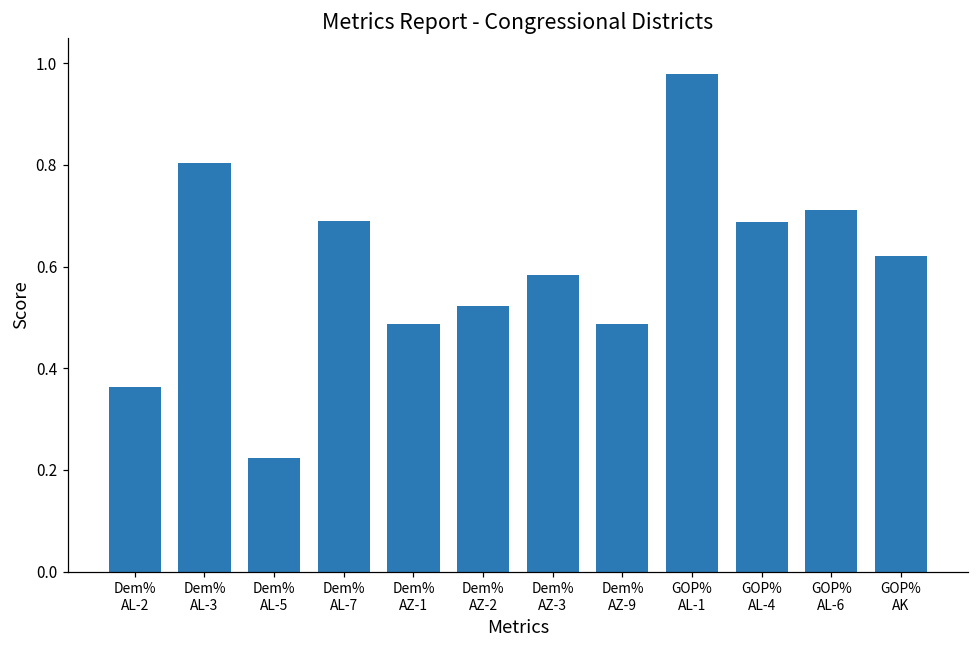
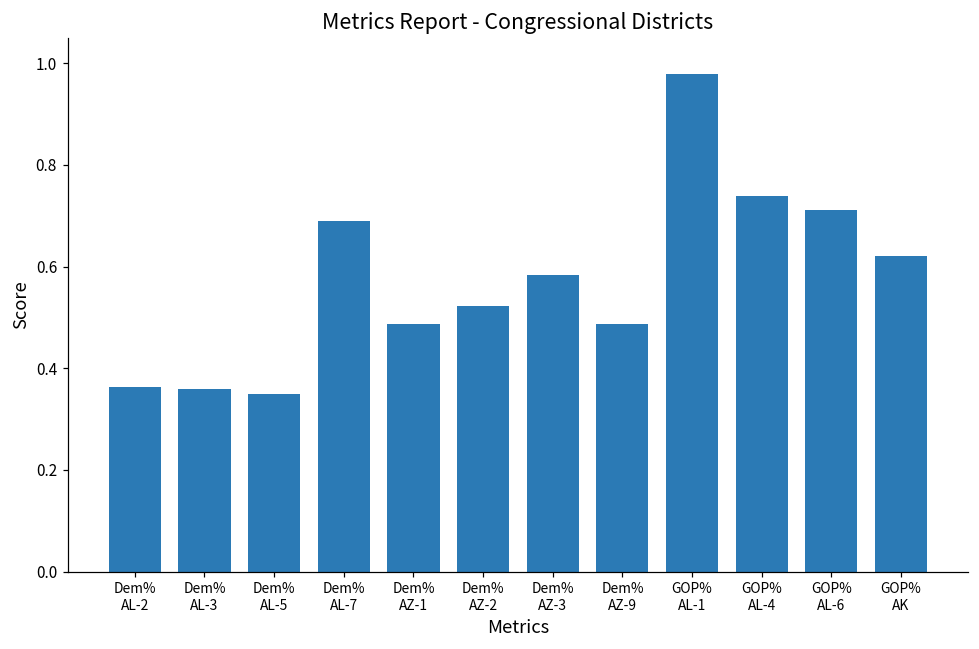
  {
    "Dem% AL-2": 0.36,
-   "Dem% AL-3": 0.80,
-   "Dem% AL-5": 0.22,
+   "Dem% AL-3": 0.36,
+   "Dem% AL-5": 0.35,
    "Dem% AL-7": 0.69,
    "Dem% AZ-1": 0.49,
    "Dem% AZ-2": 0.52,
    "Dem% AZ-3": 0.58,
    "Dem% AZ-9": 0.49,
    "GOP% AL-1": 0.98,
-   "GOP% AL-4": 0.69,
+   "GOP% AL-4": 0.74,
    "GOP% AL-6": 0.71,
    "GOP% AK": 0.62
  }
